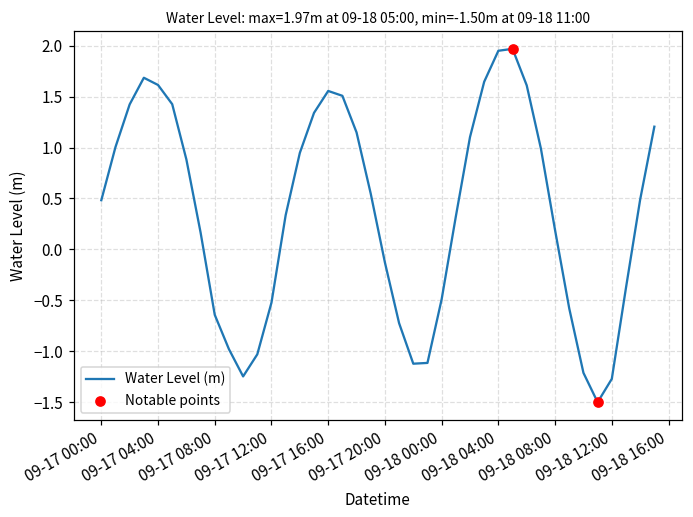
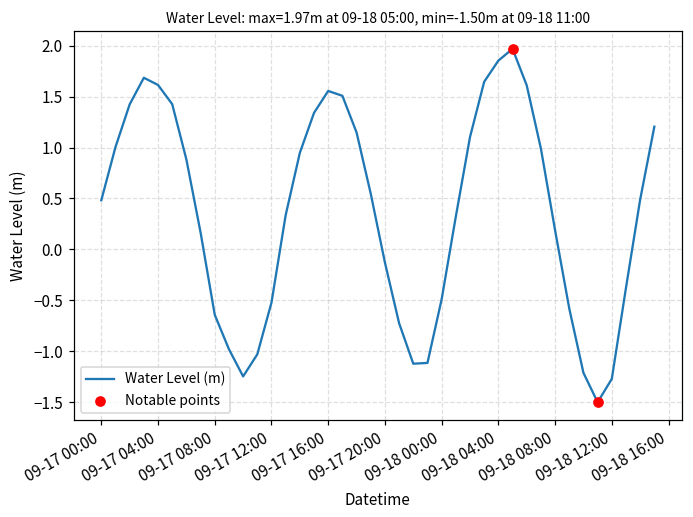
  {
    "Water Level (m)": {
      "09-17 00:00": 0.5,
      "09-17 04:00": 1.6,
      "09-17 08:00": -0.6,
      "09-17 12:00": -0.5,
      "09-17 16:00": 1.6,
      "09-17 20:00": -0.1,
      "09-18 00:00": -0.5,
-     "09-18 04:00": 1.95,
+     "09-18 04:00": 1.85,
      "09-18 08:00": 0.2,
      "09-18 12:00": -1.3
    }
  }
